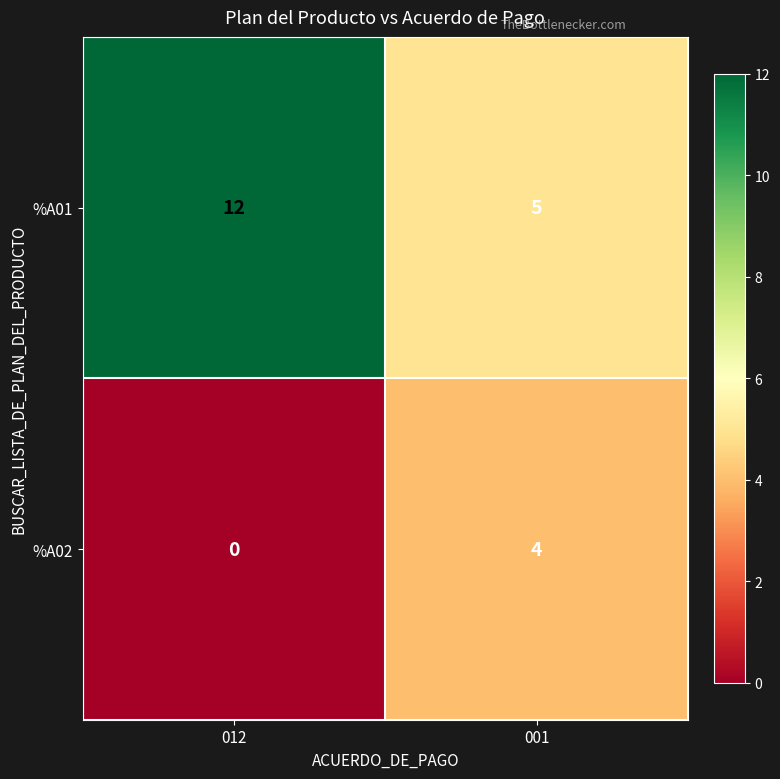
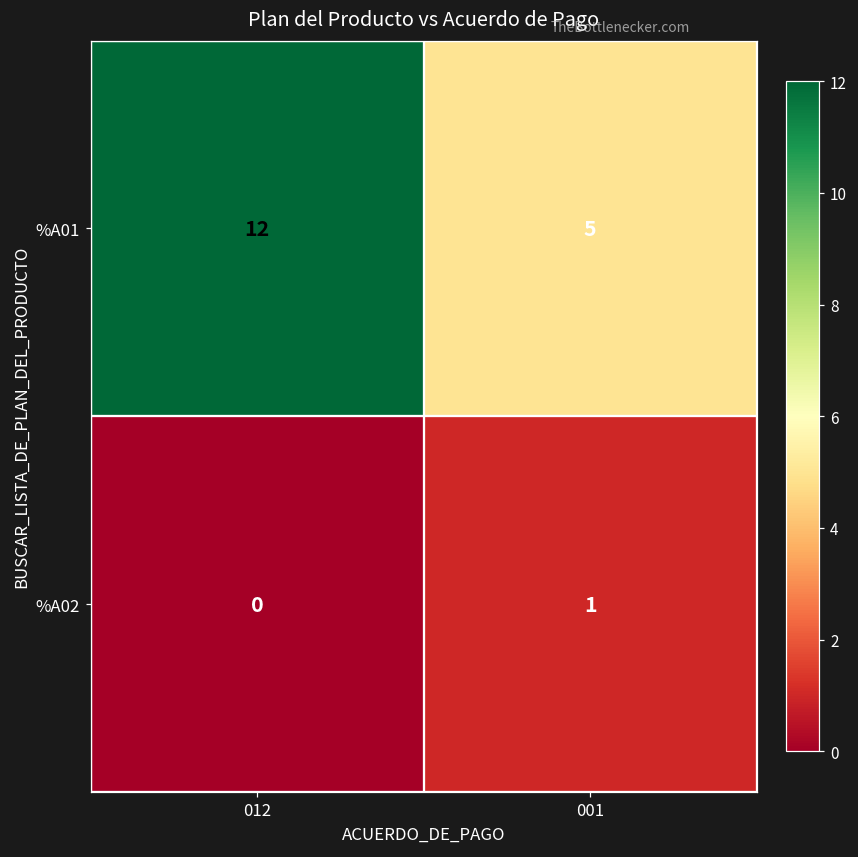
  {
    "%A01": {
      "012": 12,
      "001": 5
    },
    "%A02": {
      "012": 0,
-     "001": 4
+     "001": 1
    }
  }
